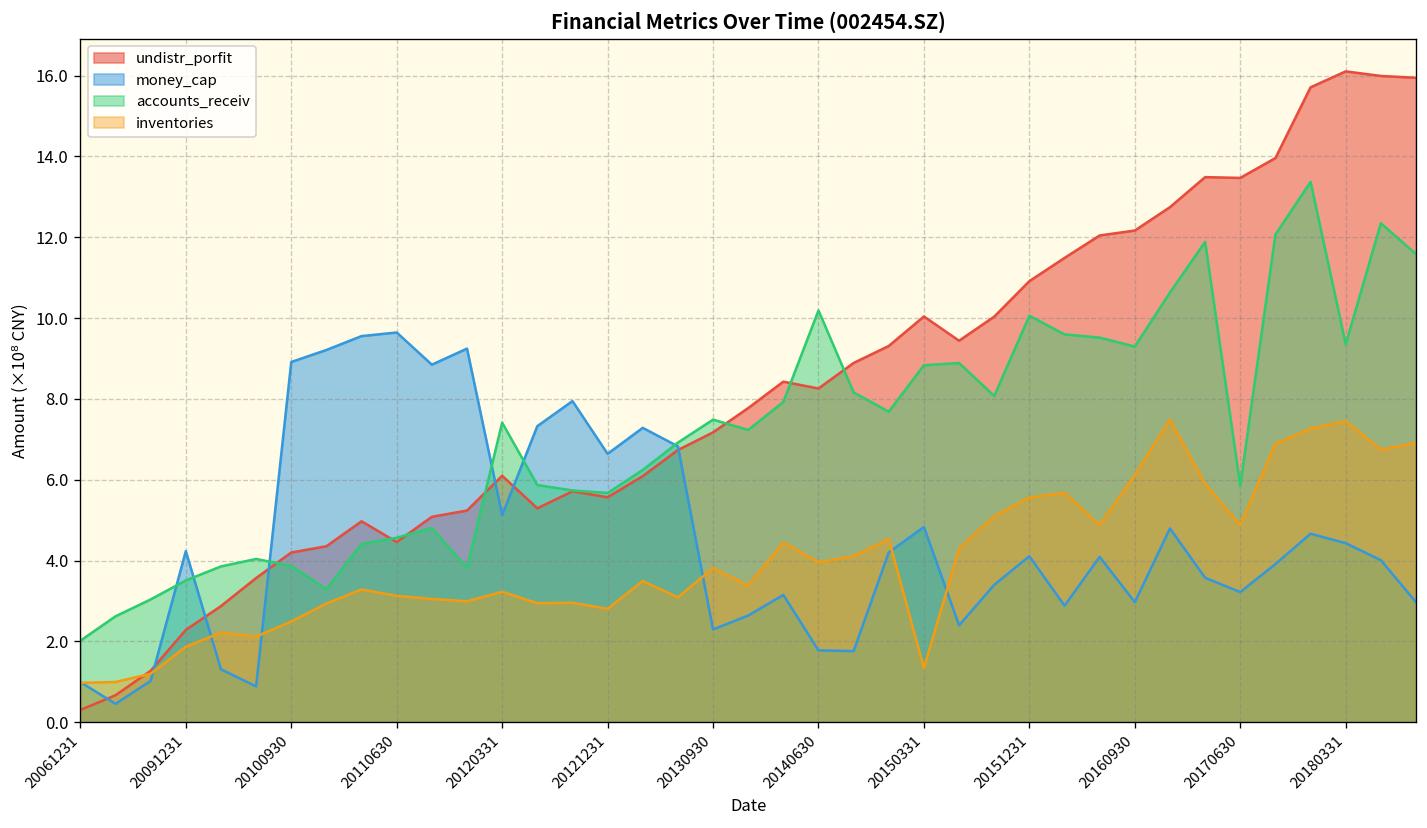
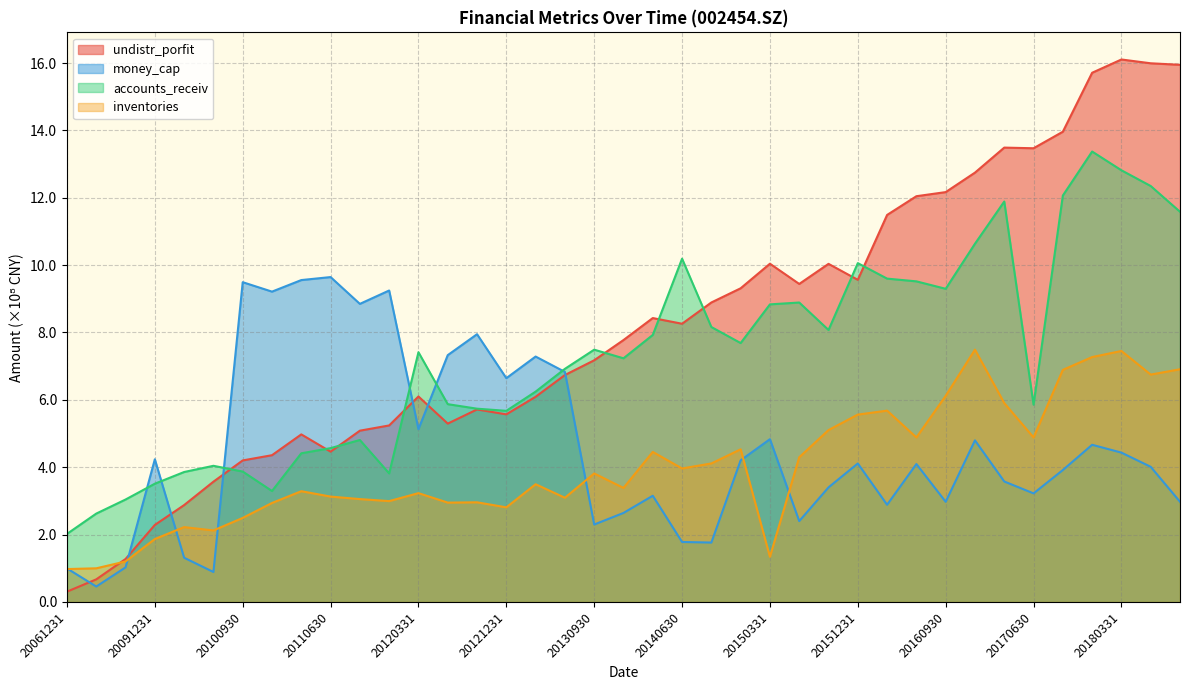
  {
    "undistr_porfit": {
      "20061231": 0.3,
      "20091231": 2.3,
      "20100930": 4.2,
      "20110630": 4.5,
      "20120331": 6.1,
      "20121231": 5.6,
      "20130930": 7.2,
      "20140630": 8.3,
      "20150331": 10.0,
-     "20151231": 10.9,
+     "20151231": 9.6,
      "20160930": 12.2,
      "20170630": 13.5,
      "20180331": 16.1
    },
    "money_cap": {
      "20091231": 4.2,
-     "20100930": 8.9,
+     "20100930": 9.5,
      "20110630": 9.6,
      "20120331": 5.1,
      "20121231": 6.6,
      "20130930": 2.3,
      "20140630": 1.8,
      "20150331": 4.8,
      "20151231": 4.1,
      "20160930": 3.0,
      "20170630": 3.2,
      "20180331": 4.4
    },
    "accounts_receiv": {
      "20061231": 2.0,
      "20091231": 3.5,
      "20100930": 3.9,
      "20110630": 4.6,
      "20120331": 7.4,
      "20121231": 5.7,
      "20130930": 7.5,
      "20140630": 10.2,
      "20150331": 8.8,
      "20151231": 10.1,
      "20160930": 9.3,
      "20170630": 5.9,
-     "20180331": 9.4
+     "20180331": 12.8
    },
    "inventories": {
      "20091231": 1.9,
      "20100930": 2.5,
      "20110630": 3.1,
      "20120331": 3.2,
      "20121231": 2.8,
      "20130930": 3.8,
      "20140630": 4.0,
      "20150331": 1.3,
      "20151231": 5.6,
      "20160930": 6.1,
      "20170630": 4.9,
      "20180331": 7.5
    }
  }
